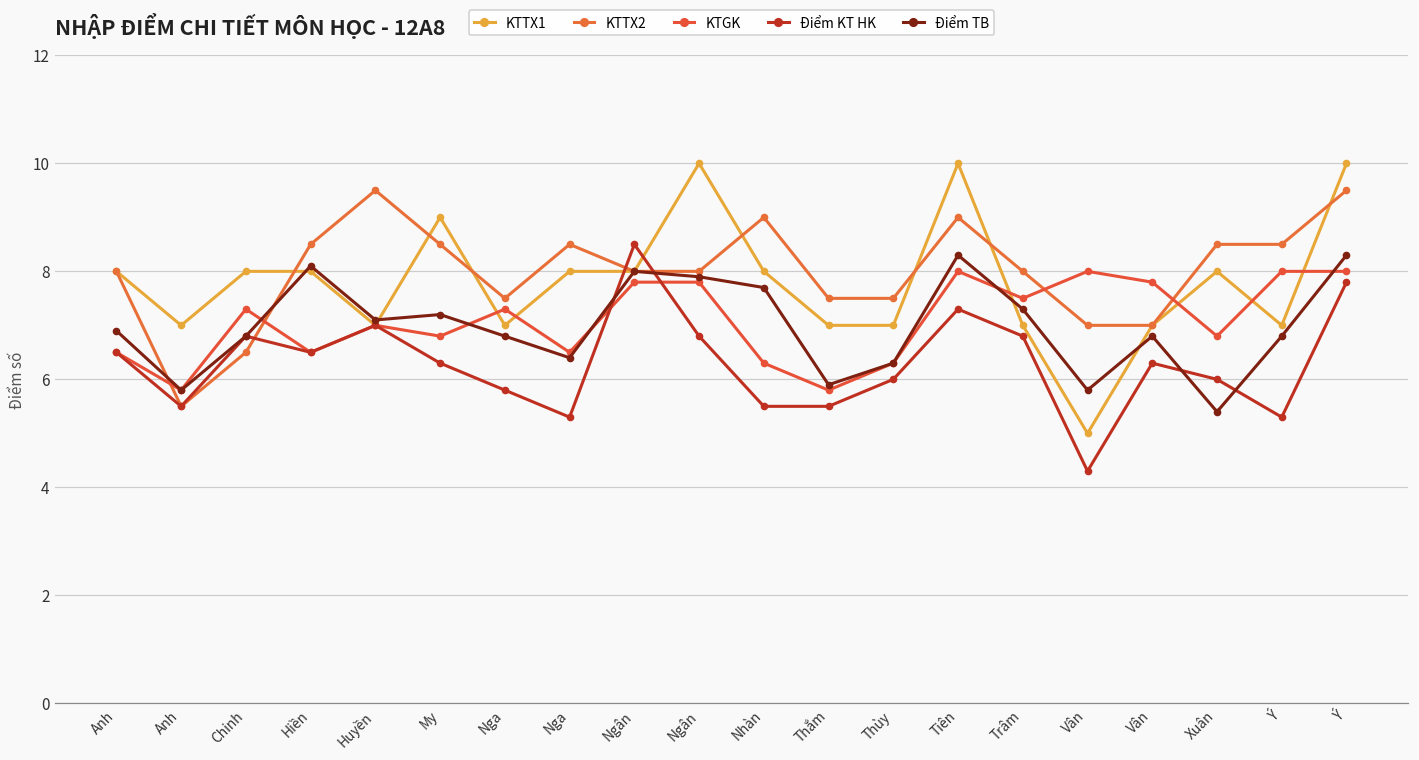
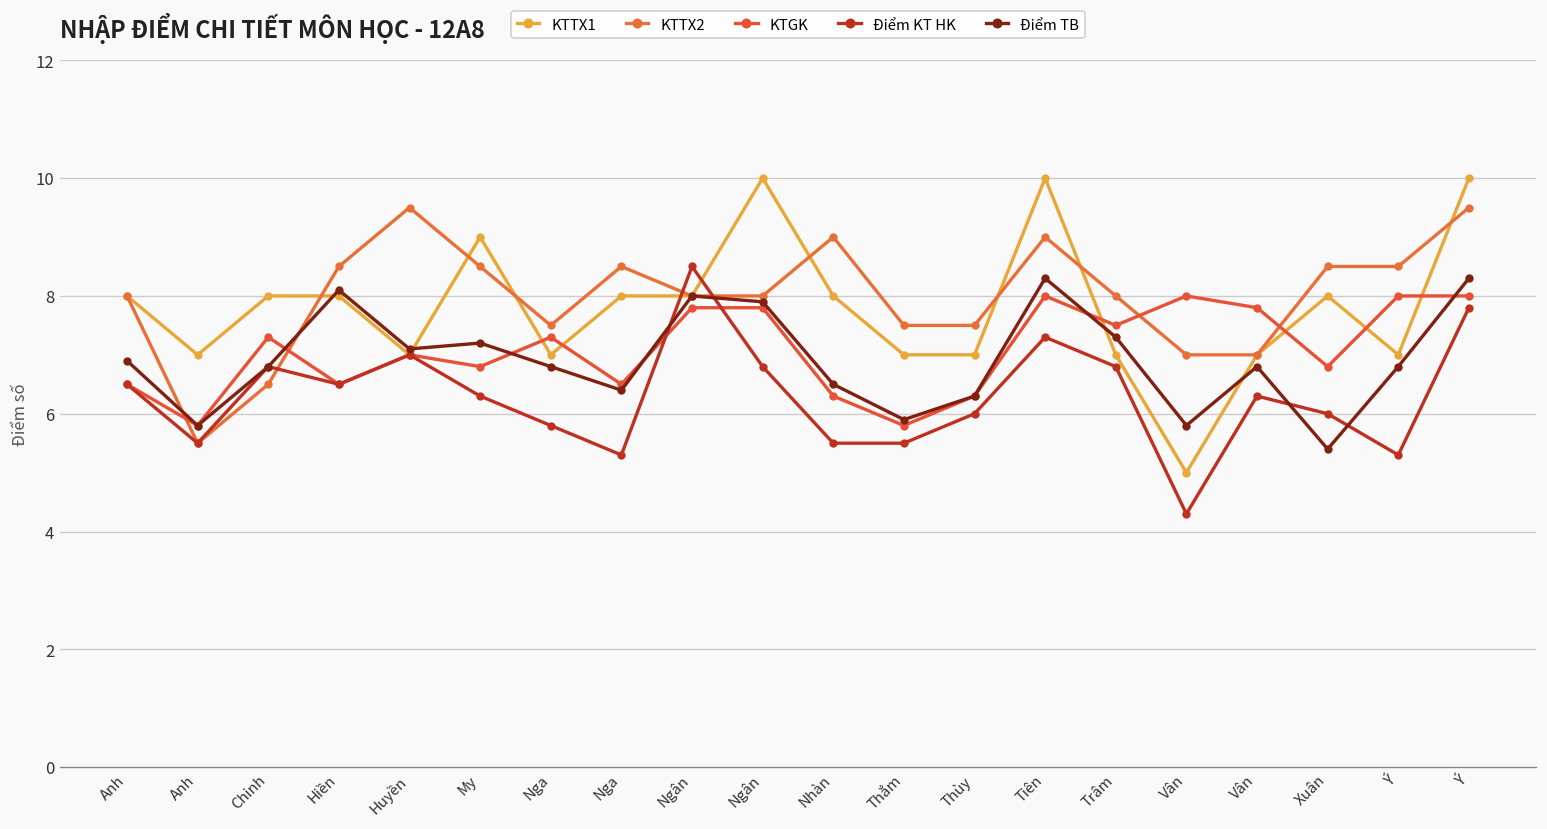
  {
    "Điểm TB": {
      "Hiền": 8.1,
      "Huyền": 7.1,
      "My": 7.2,
-     "Nhàn": 7.7,
+     "Nhàn": 6.5,
      "Thắm": 5.9,
      "Tiên": 8.3,
      "Trâm": 7.3,
      "Xuân": 5.4
    }
  }
